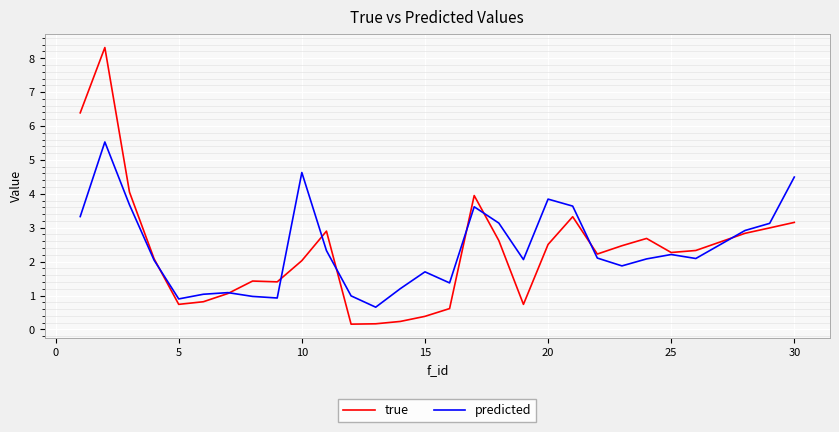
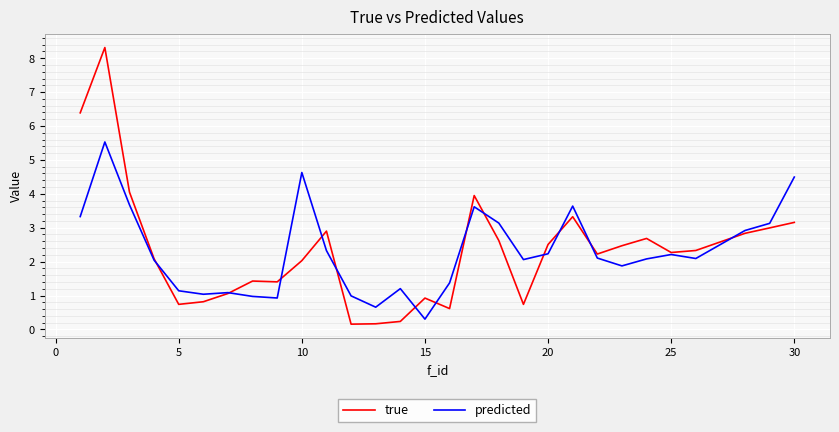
  {
    "true": {
      "5": 0.7,
      "10": 2.0,
-     "15": 0.4,
+     "15": 0.9,
      "20": 2.5,
      "30": 3.2
    },
    "predicted": {
-     "5": 0.9,
+     "5": 1.1,
      "10": 4.6,
-     "15": 1.7,
-     "20": 3.8,
+     "15": 0.3,
+     "20": 2.2,
      "30": 4.5
    }
  }
